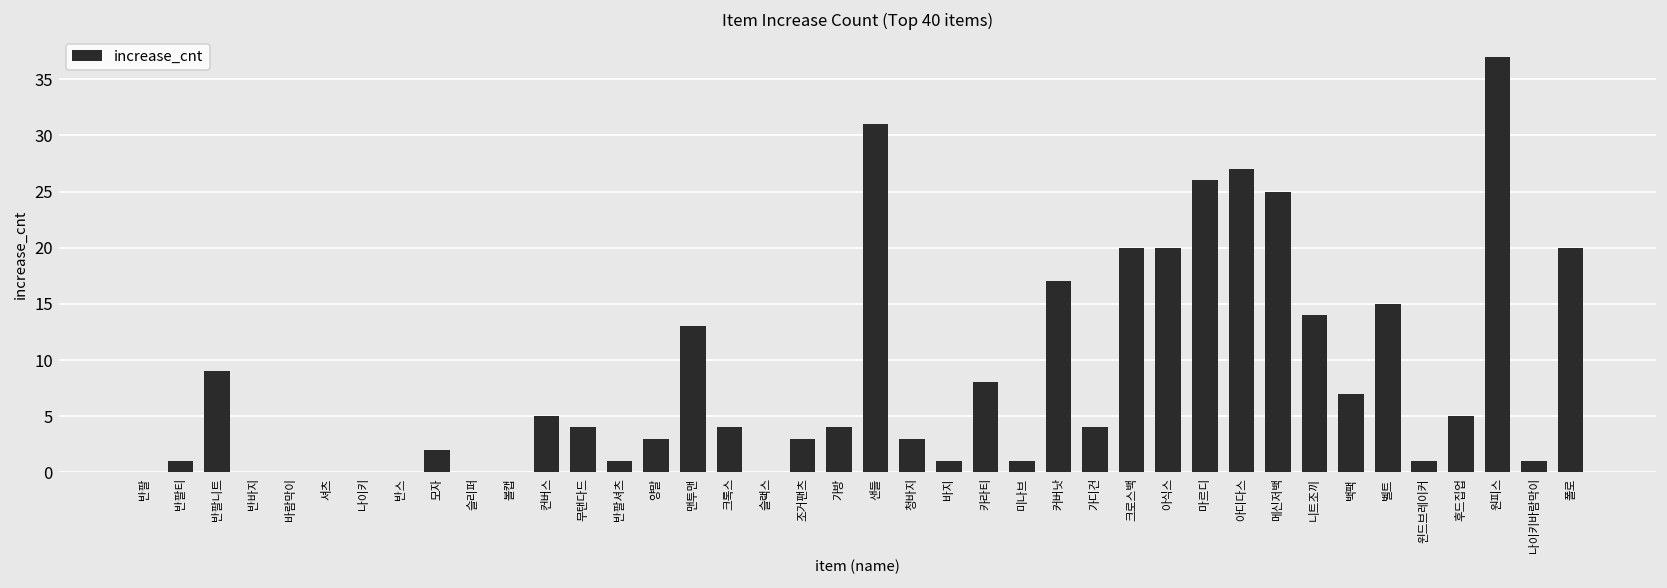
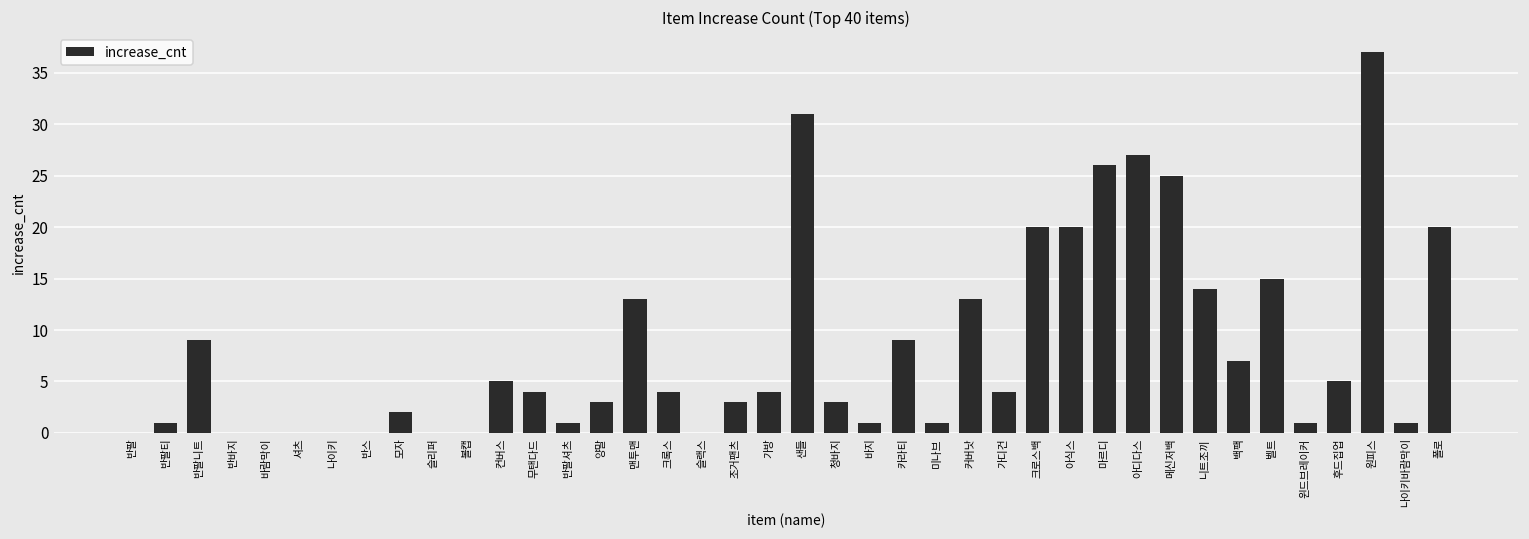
  {
    "반팔": 0,
    "반팔티": 1,
    "반팔니트": 9,
    "반바지": 0,
    "바람막이": 0,
    "셔츠": 0,
    "나이키": 0,
    "반스": 0,
    "모자": 2,
    "슬리퍼": 0,
    "볼캡": 0,
    "컨버스": 5,
    "무탠다드": 4,
    "반팔셔츠": 1,
    "양말": 3,
    "맨투맨": 13,
    "크록스": 4,
    "슬랙스": 0,
    "조거팬츠": 3,
    "가방": 4,
    "샌들": 31,
    "청바지": 3,
    "바지": 1,
-   "카라티": 8,
+   "카라티": 9,
    "미나브": 1,
-   "커버낫": 17,
+   "커버낫": 13,
    "가디건": 4,
    "크로스백": 20,
    "아식스": 20,
    "마르디": 26,
    "아디다스": 27,
    "메신저백": 25,
    "니트조끼": 14,
    "백팩": 7,
    "벨트": 15,
    "윈드브레이커": 1,
    "후드집업": 5,
    "원피스": 37,
    "나이키바람막이": 1,
    "폴로": 20
  }
